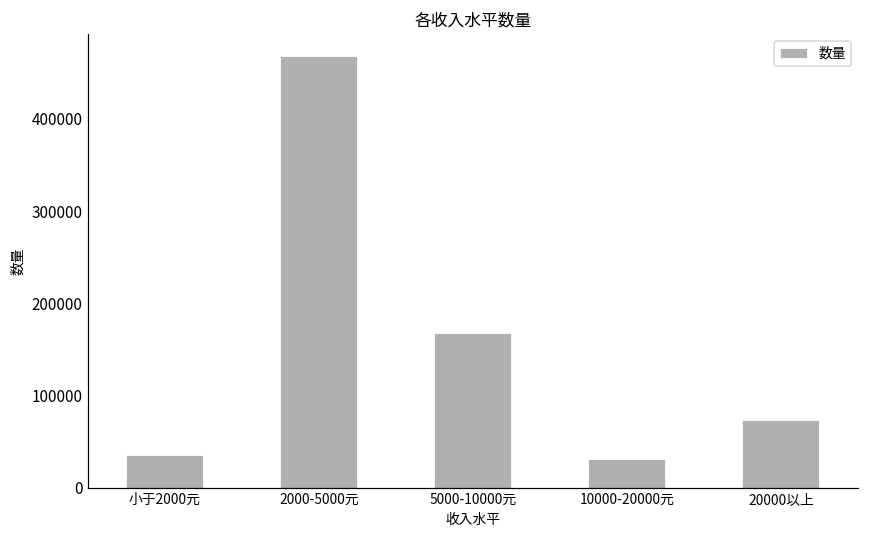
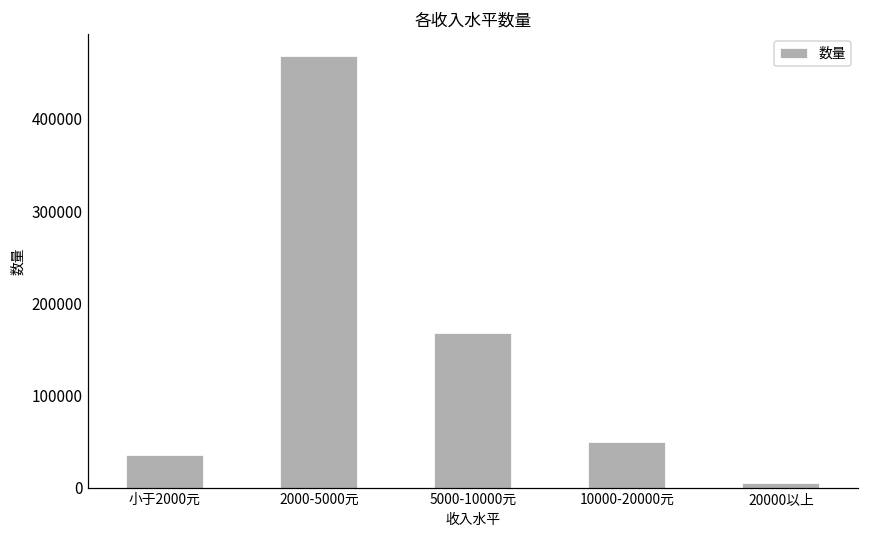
  {
    "小于2000元": 40000,
    "2000-5000元": 470000,
    "5000-10000元": 170000,
-   "10000-20000元": 30000,
-   "20000以上": 70000
+   "10000-20000元": 50000,
+   "20000以上": 10000
  }
